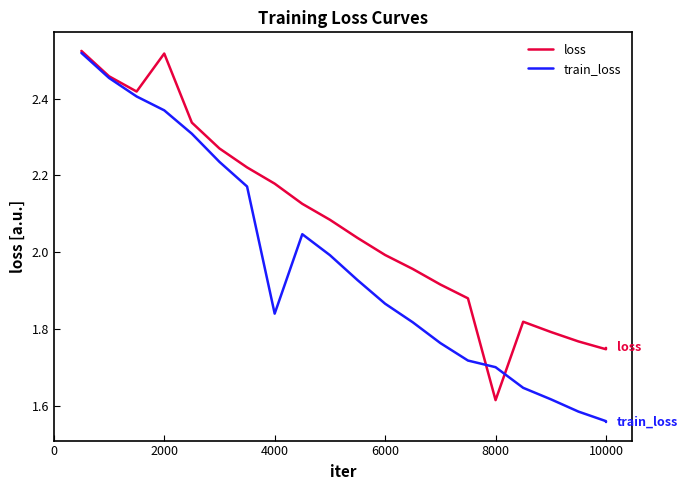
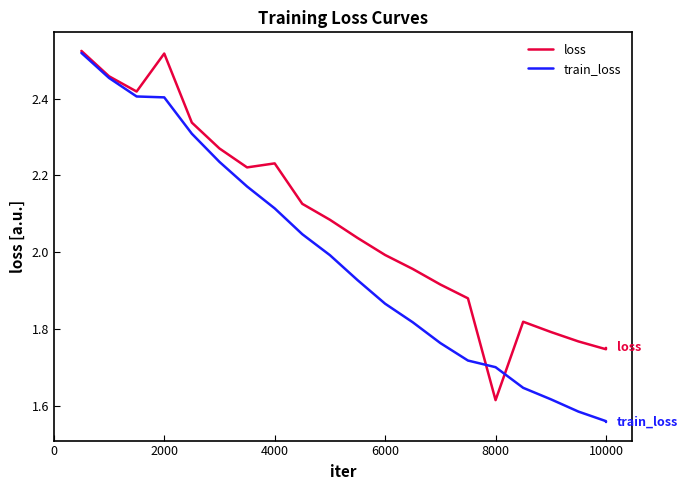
  {
    "loss": {
      "2000": 2.52,
-     "4000": 2.18,
+     "4000": 2.23,
      "6000": 1.99,
      "8000": 1.61,
      "10000": 1.75
    },
    "train_loss": {
-     "2000": 2.37,
-     "4000": 1.84,
+     "2000": 2.40,
+     "4000": 2.11,
      "6000": 1.87,
      "8000": 1.70,
      "10000": 1.56
    }
  }
